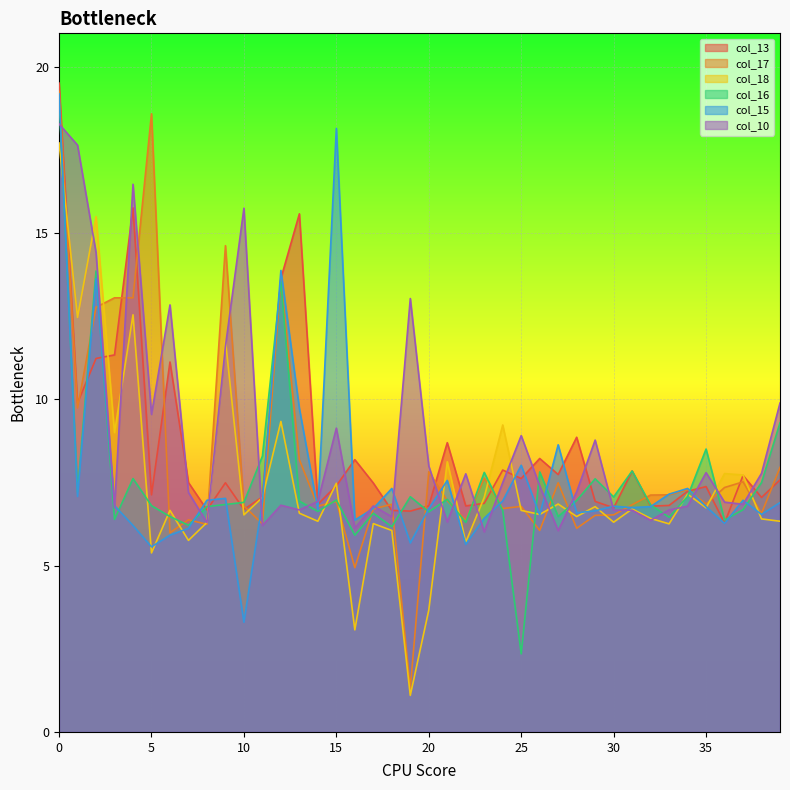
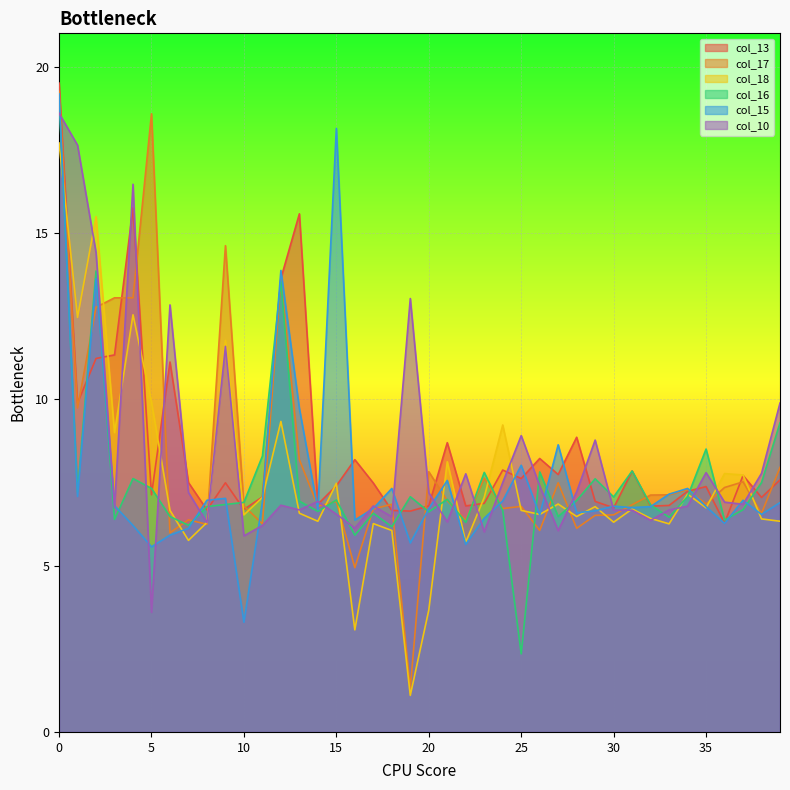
  {
    "col_18": {
      "0": 17.7,
-     "5": 5.4,
+     "5": 9.9,
      "10": 6.5,
      "20": 3.7,
      "25": 6.7,
      "30": 6.3
    },
    "col_16": {
      "0": 19.1,
-     "5": 6.8,
+     "5": 7.3,
      "10": 6.9,
      "20": 6.6,
      "25": 2.3,
      "30": 7.1,
      "35": 8.5
    },
    "col_15": {
      "0": 19.2,
      "5": 5.6,
      "10": 3.3,
      "15": 18.1,
      "20": 6.7,
      "25": 8.0
    },
    "col_10": {
-     "0": 18.3,
-     "5": 9.5,
-     "10": 15.7,
-     "15": 9.1,
-     "20": 8.0,
+     "0": 18.6,
+     "5": 3.6,
+     "10": 5.9,
+     "15": 6.5,
+     "20": 7.2,
      "25": 8.9,
      "35": 7.8
    }
  }
